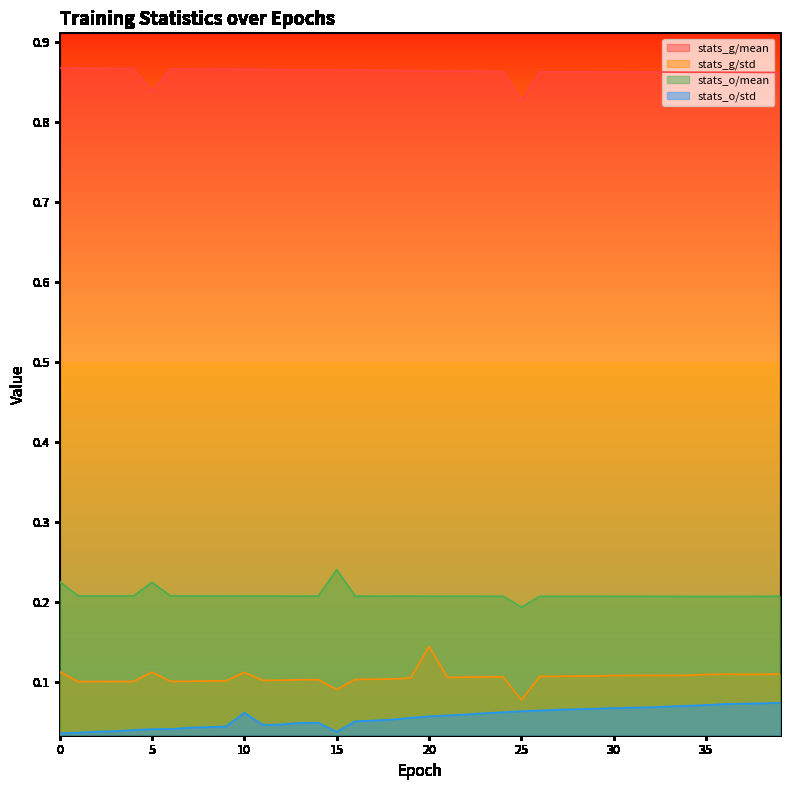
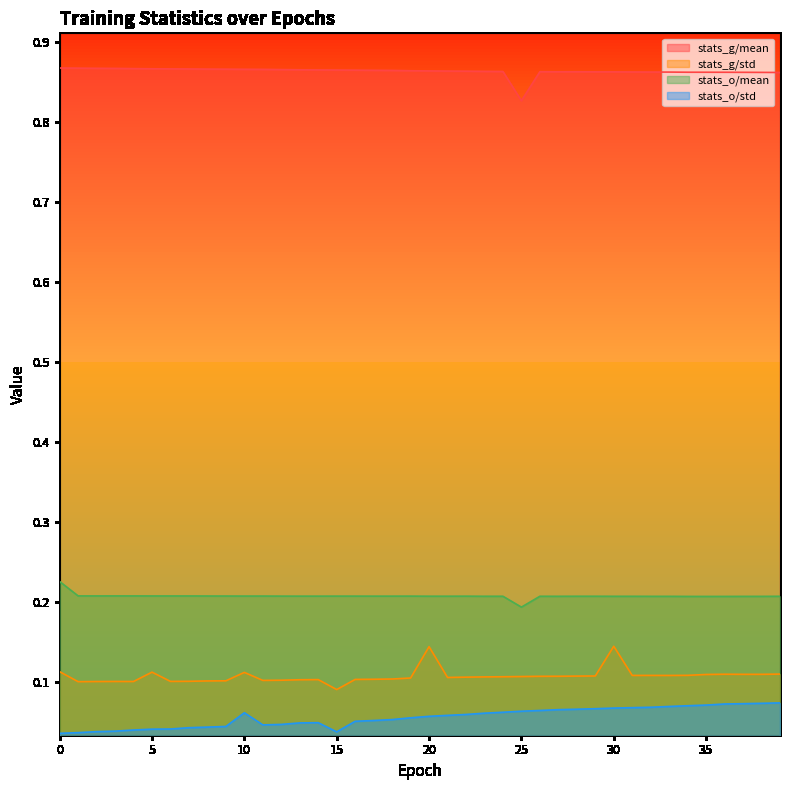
  {
    "stats_g/mean": {
      "0": 0.87,
-     "5": 0.84,
+     "5": 0.87,
      "10": 0.87,
      "15": 0.86,
      "20": 0.86,
      "25": 0.83,
      "30": 0.86
    },
    "stats_g/std": {
      "0": 0.11,
      "5": 0.11,
      "10": 0.11,
      "15": 0.09,
      "20": 0.14,
-     "25": 0.08,
-     "30": 0.11,
+     "25": 0.11,
+     "30": 0.14,
      "35": 0.11
    },
    "stats_o/mean": {
      "0": 0.23,
-     "5": 0.22,
+     "5": 0.21,
      "10": 0.21,
-     "15": 0.24,
+     "15": 0.21,
      "20": 0.21,
      "25": 0.19,
      "30": 0.21,
      "35": 0.21
    },
    "stats_o/std": {
      "0": 0.04,
      "5": 0.04,
      "10": 0.06,
      "15": 0.04,
      "20": 0.06,
      "25": 0.06,
      "30": 0.07,
      "35": 0.07
    }
  }
